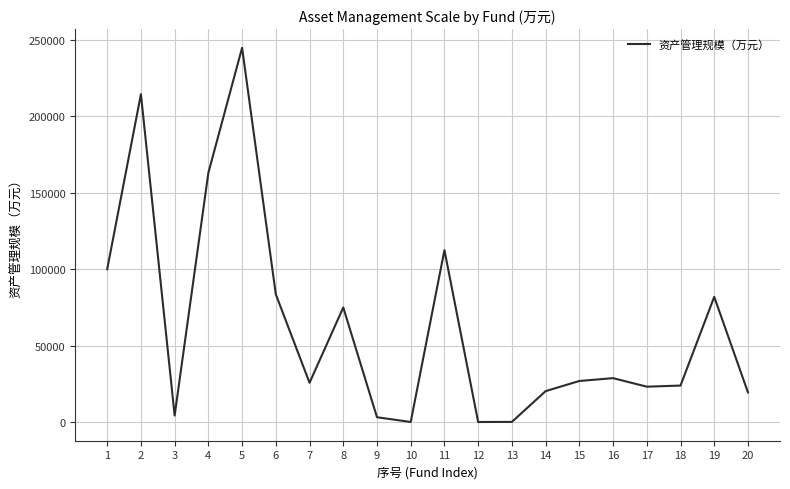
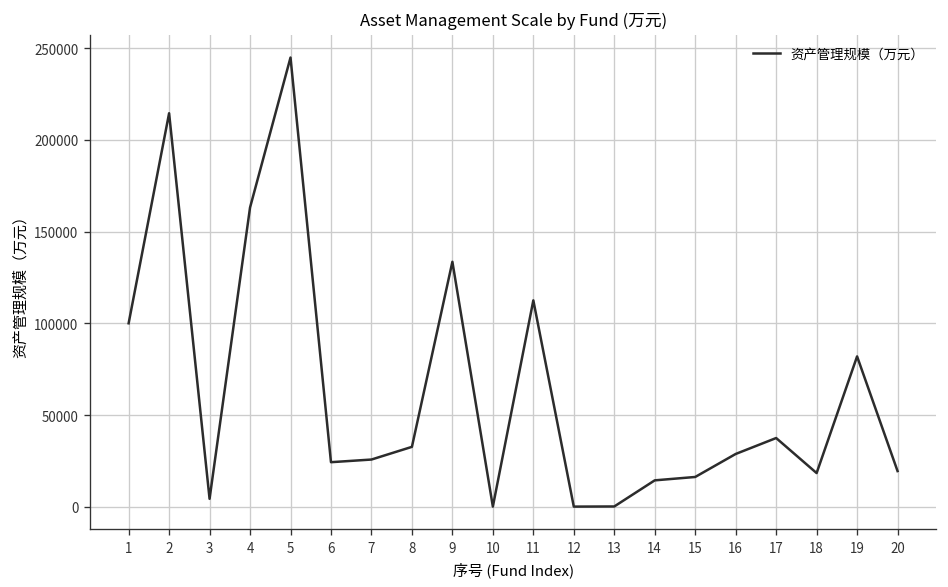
  {
    "1": 100000,
    "2": 215000,
    "3": 4000,
    "4": 163000,
    "5": 245000,
-   "6": 84000,
+   "6": 24000,
    "7": 26000,
-   "8": 75000,
-   "9": 3000,
+   "8": 33000,
+   "9": 134000,
    "10": 0,
    "11": 113000,
    "12": 0,
    "13": 0,
-   "14": 20000,
-   "15": 27000,
+   "14": 14000,
+   "15": 16000,
    "16": 29000,
-   "17": 23000,
-   "18": 24000,
+   "17": 37000,
+   "18": 18000,
    "19": 82000,
    "20": 19000
  }
